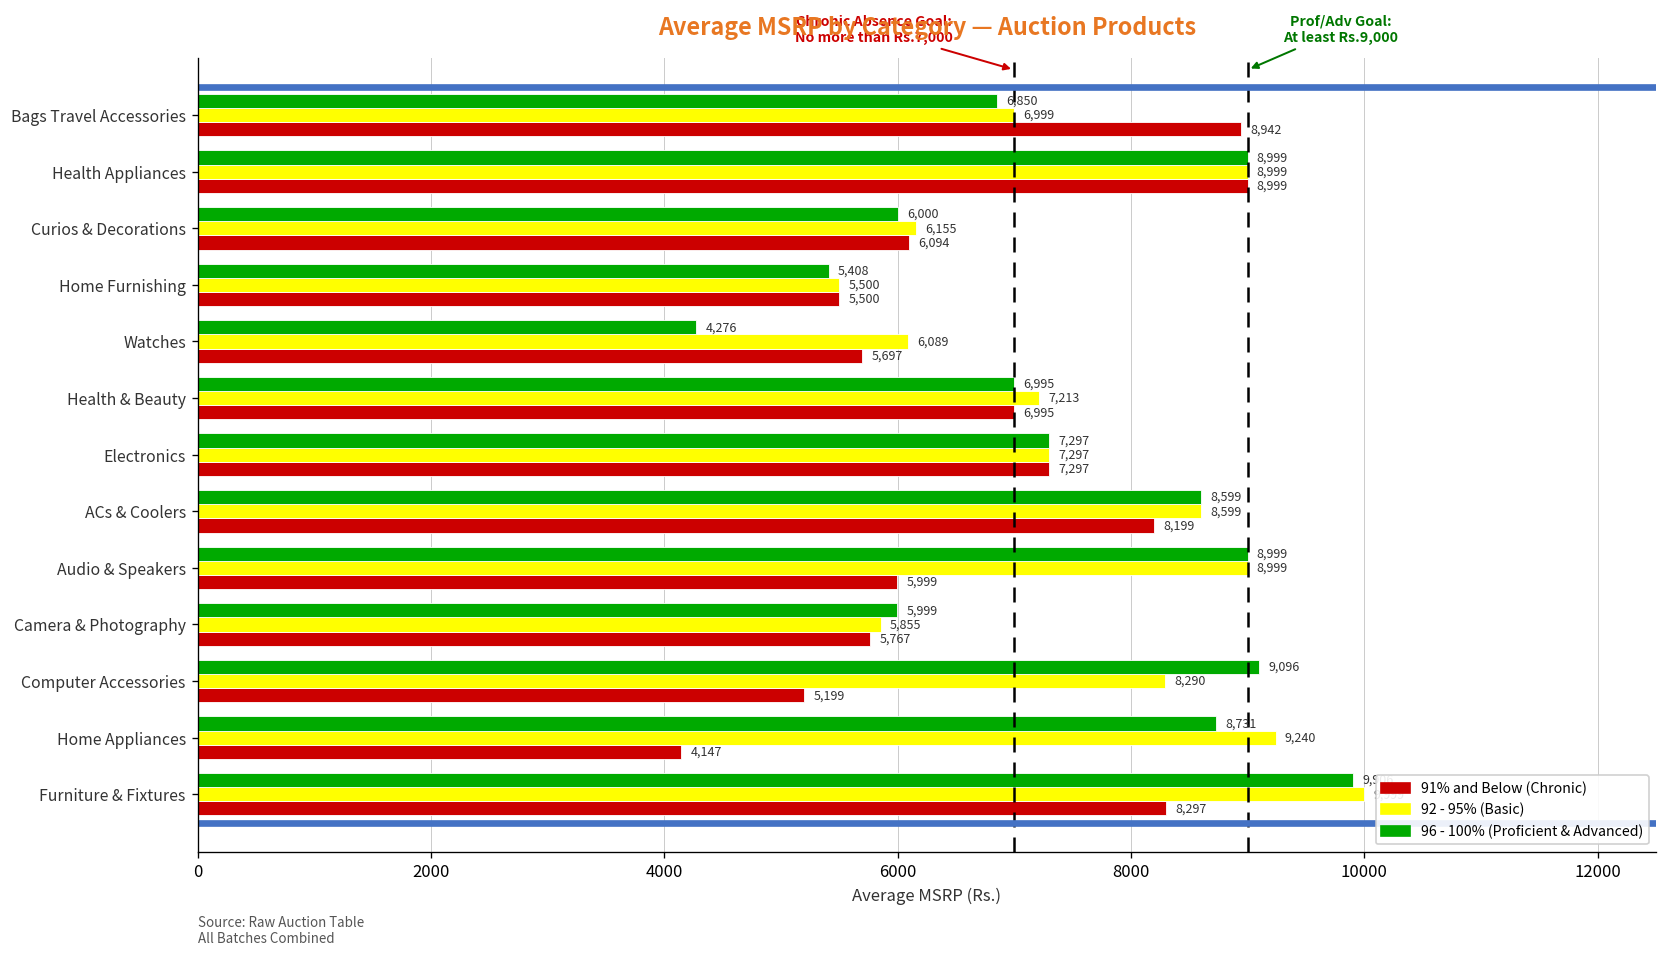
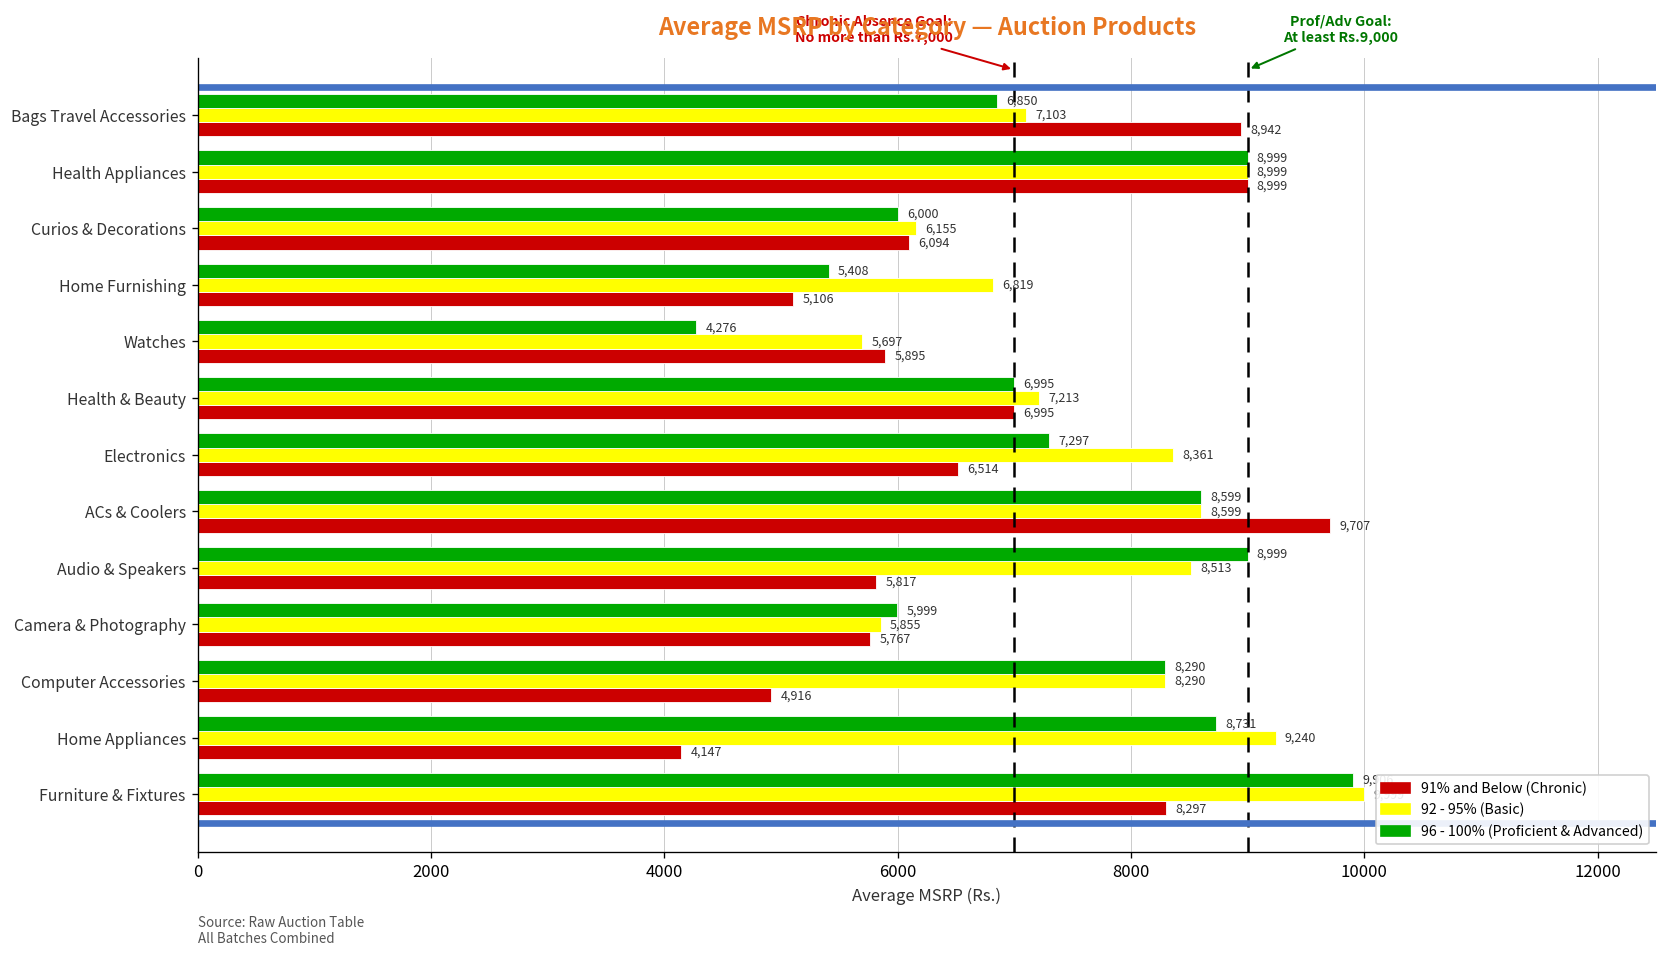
  {
    "91% and Below (Chronic)": {
      "Bags Travel Accessories": "8,942",
      "Health Appliances": "8,999",
      "Curios & Decorations": "6,094",
-     "Home Furnishing": "5,500",
-     "Watches": "5,697",
+     "Home Furnishing": "5,106",
+     "Watches": "5,895",
      "Health & Beauty": "6,995",
-     "Electronics": "7,297",
-     "ACs & Coolers": "8,199",
-     "Audio & Speakers": "5,999",
+     "Electronics": "6,514",
+     "ACs & Coolers": "9,707",
+     "Audio & Speakers": "5,817",
      "Camera & Photography": "5,767",
-     "Computer Accessories": "5,199",
+     "Computer Accessories": "4,916",
      "Home Appliances": "4,147",
      "Furniture & Fixtures": "8,297"
    },
    "92 - 95% (Basic)": {
-     "Bags Travel Accessories": "6,999",
+     "Bags Travel Accessories": "7,103",
      "Health Appliances": "8,999",
      "Curios & Decorations": "6,155",
-     "Home Furnishing": "5,500",
-     "Watches": "6,089",
+     "Home Furnishing": "6,819",
+     "Watches": "5,697",
      "Health & Beauty": "7,213",
-     "Electronics": "7,297",
+     "Electronics": "8,361",
      "ACs & Coolers": "8,599",
-     "Audio & Speakers": "8,999",
+     "Audio & Speakers": "8,513",
      "Camera & Photography": "5,855",
      "Computer Accessories": "8,290",
      "Home Appliances": "9,240"
    },
    "96 - 100% (Proficient & Advanced)": {
      "Bags Travel Accessories": "6,850",
      "Health Appliances": "8,999",
      "Curios & Decorations": "6,000",
      "Home Furnishing": "5,408",
      "Watches": "4,276",
      "Health & Beauty": "6,995",
      "Electronics": "7,297",
      "ACs & Coolers": "8,599",
      "Audio & Speakers": "8,999",
      "Camera & Photography": "5,999",
-     "Computer Accessories": "9,096",
+     "Computer Accessories": "8,290",
      "Home Appliances": "8,731"
    }
  }
